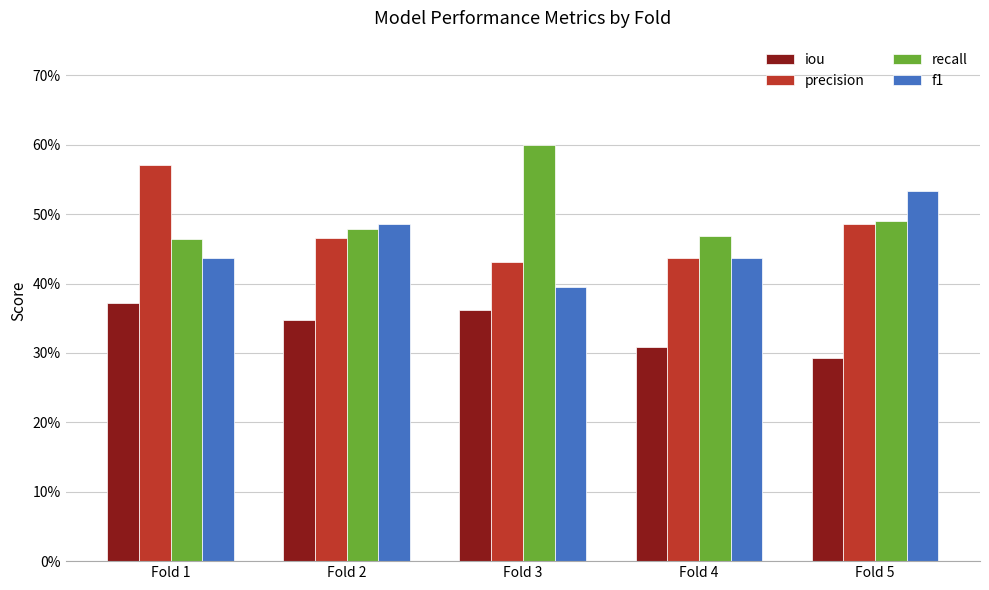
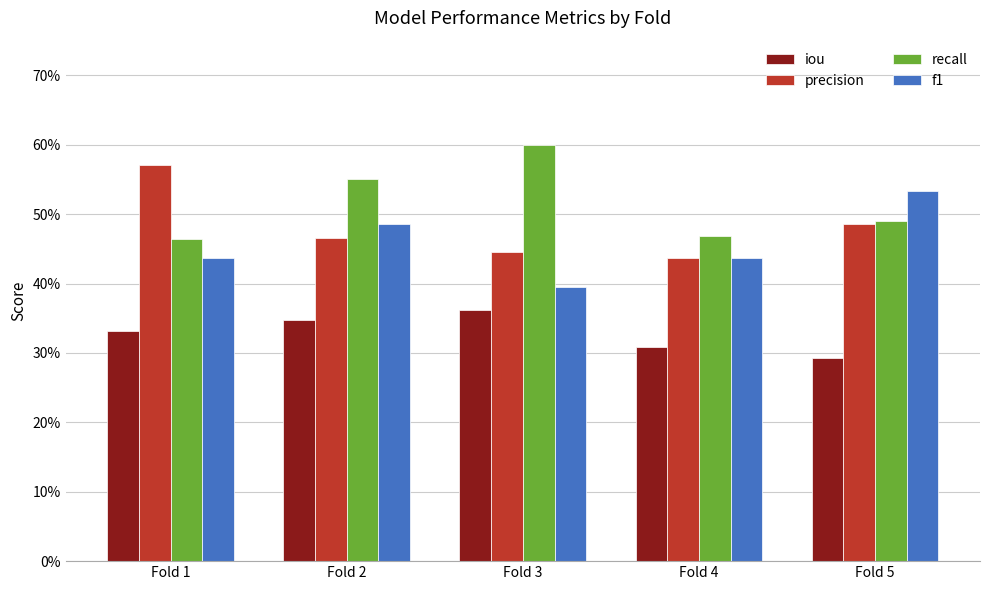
  {
    "iou": {
-     "Fold 1": "37%",
+     "Fold 1": "33%",
      "Fold 2": "35%",
      "Fold 3": "36%",
      "Fold 4": "31%",
      "Fold 5": "29%"
    },
    "precision": {
      "Fold 1": "57%",
      "Fold 2": "47%",
-     "Fold 3": "43%",
+     "Fold 3": "45%",
      "Fold 4": "44%",
      "Fold 5": "49%"
    },
    "recall": {
      "Fold 1": "46%",
-     "Fold 2": "48%",
+     "Fold 2": "55%",
      "Fold 3": "60%",
      "Fold 4": "47%",
      "Fold 5": "49%"
    },
    "f1": {
      "Fold 1": "44%",
      "Fold 2": "49%",
      "Fold 3": "40%",
      "Fold 4": "44%",
      "Fold 5": "53%"
    }
  }
